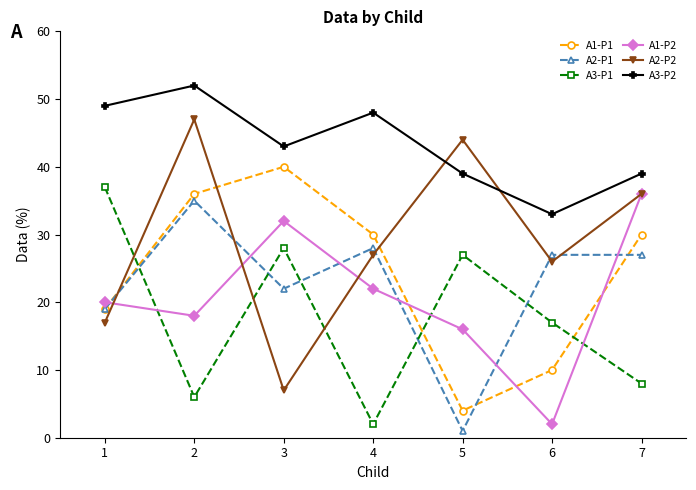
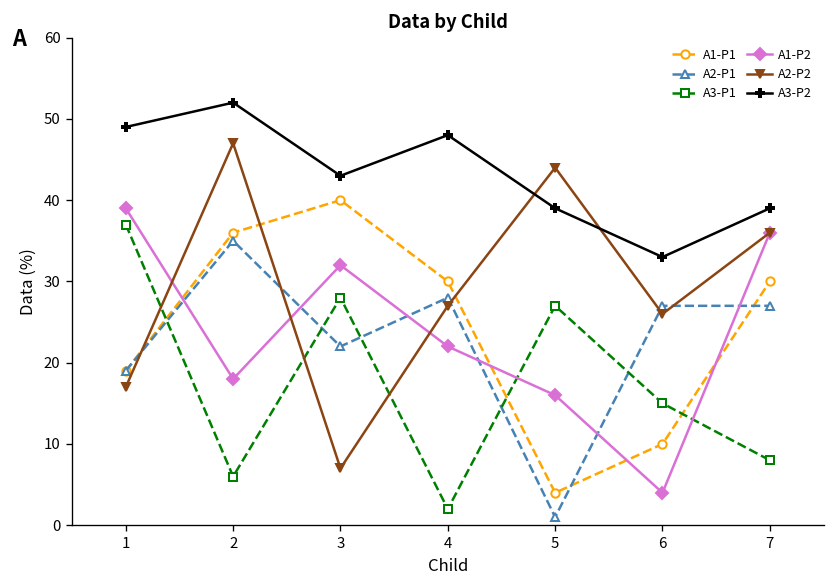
  {
    "A1-P1": {
      "2": 36,
      "3": 40,
      "4": 30,
      "5": 4,
      "6": 10,
      "7": 30
    },
    "A2-P1": {
      "2": 35,
      "3": 22,
      "4": 28,
      "5": 1,
      "6": 27,
      "7": 27
    },
    "A3-P1": {
      "1": 37,
      "2": 6,
      "3": 28,
      "4": 2,
      "5": 27,
-     "6": 17,
+     "6": 15,
      "7": 8
    },
    "A1-P2": {
-     "1": 20,
+     "1": 39,
      "2": 18,
      "3": 32,
      "4": 22,
      "5": 16,
-     "6": 2
+     "6": 4
    },
    "A2-P2": {
      "1": 17,
      "2": 47,
      "3": 7,
      "4": 27,
      "5": 44,
      "6": 26
    },
    "A3-P2": {
      "1": 49,
      "2": 52,
      "3": 43,
      "4": 48,
      "5": 39,
      "6": 33,
      "7": 39
    }
  }
